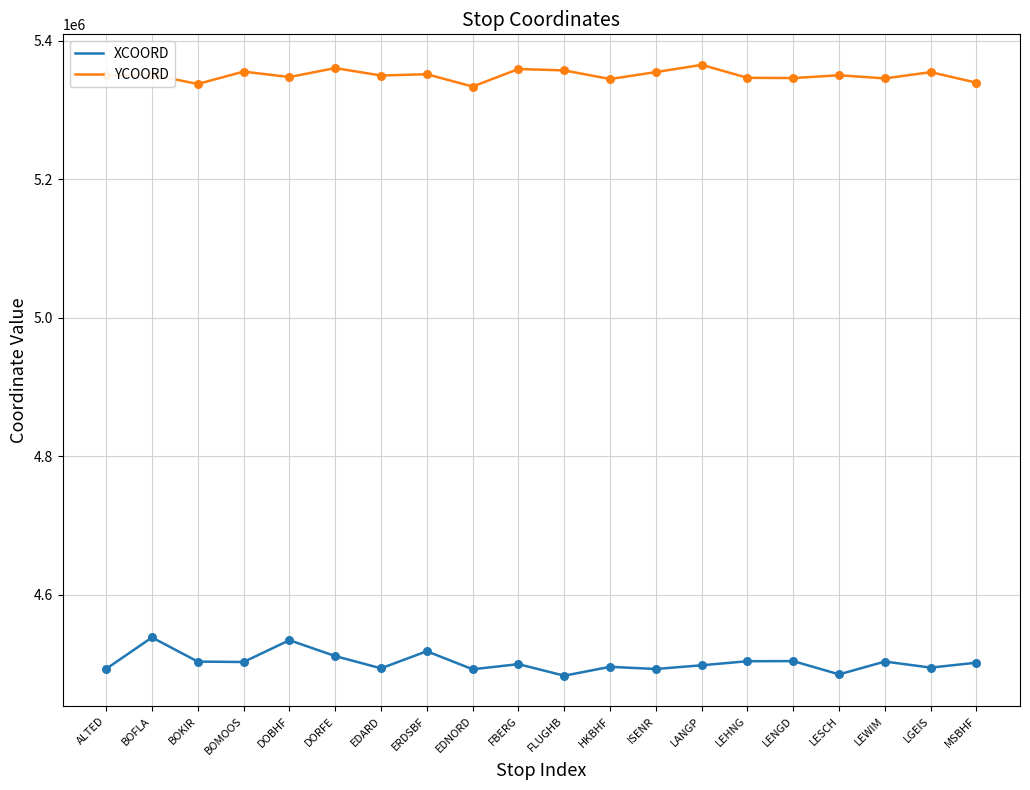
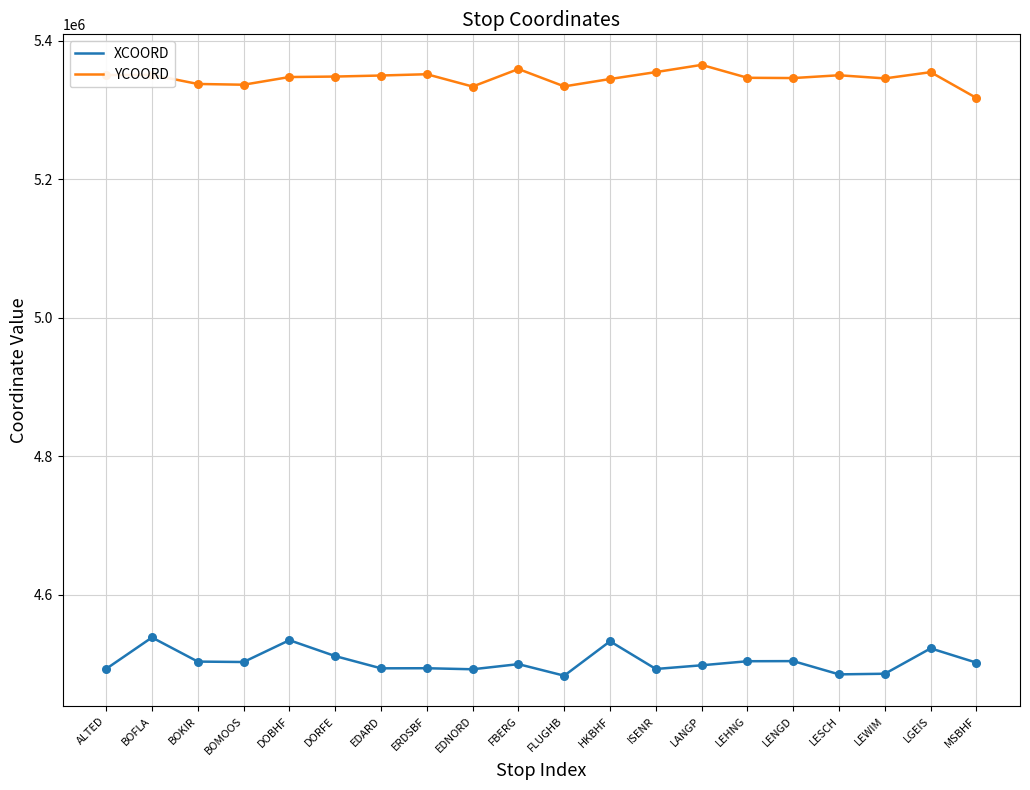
  {
    "XCOORD": {
      "ALTED": 4490000,
      "BOFLA": 4540000,
      "BOKIR": 4500000,
      "BOMOOS": 4500000,
      "DOBHF": 4530000,
      "DORFE": 4510000,
      "EDARD": 4490000,
-     "ERDSBF": 4520000,
+     "ERDSBF": 4490000,
      "EDNORD": 4490000,
      "FBERG": 4500000,
      "FLUGHB": 4480000,
-     "HKBHF": 4500000,
+     "HKBHF": 4530000,
      "ISENR": 4490000,
      "LANGP": 4500000,
      "LEHNG": 4500000,
      "LENGD": 4500000,
      "LESCH": 4480000,
-     "LEWIM": 4500000,
-     "LGEIS": 4490000,
+     "LEWIM": 4490000,
+     "LGEIS": 4520000,
      "MSBHF": 4500000
    },
    "YCOORD": {
      "BOKIR": 5340000,
-     "BOMOOS": 5360000,
+     "BOMOOS": 5340000,
      "DOBHF": 5350000,
-     "DORFE": 5360000,
+     "DORFE": 5350000,
      "EDARD": 5350000,
      "ERDSBF": 5350000,
      "EDNORD": 5330000,
      "FBERG": 5360000,
-     "FLUGHB": 5360000,
+     "FLUGHB": 5330000,
      "HKBHF": 5340000,
      "ISENR": 5350000,
      "LANGP": 5370000,
      "LEHNG": 5350000,
      "LENGD": 5350000,
      "LESCH": 5350000,
      "LEWIM": 5350000,
      "LGEIS": 5350000,
-     "MSBHF": 5340000
+     "MSBHF": 5320000
    }
  }
